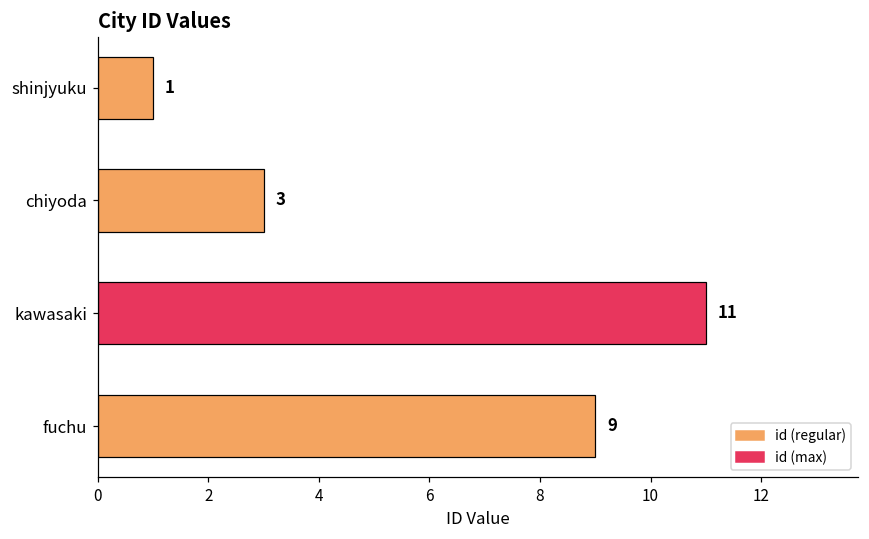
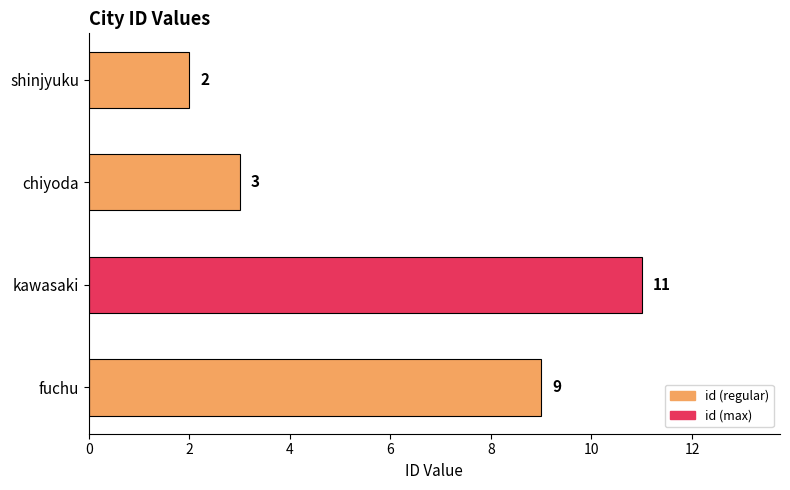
  {
-   "shinjyuku": 1,
+   "shinjyuku": 2,
    "chiyoda": 3,
    "kawasaki": 11,
    "fuchu": 9
  }
